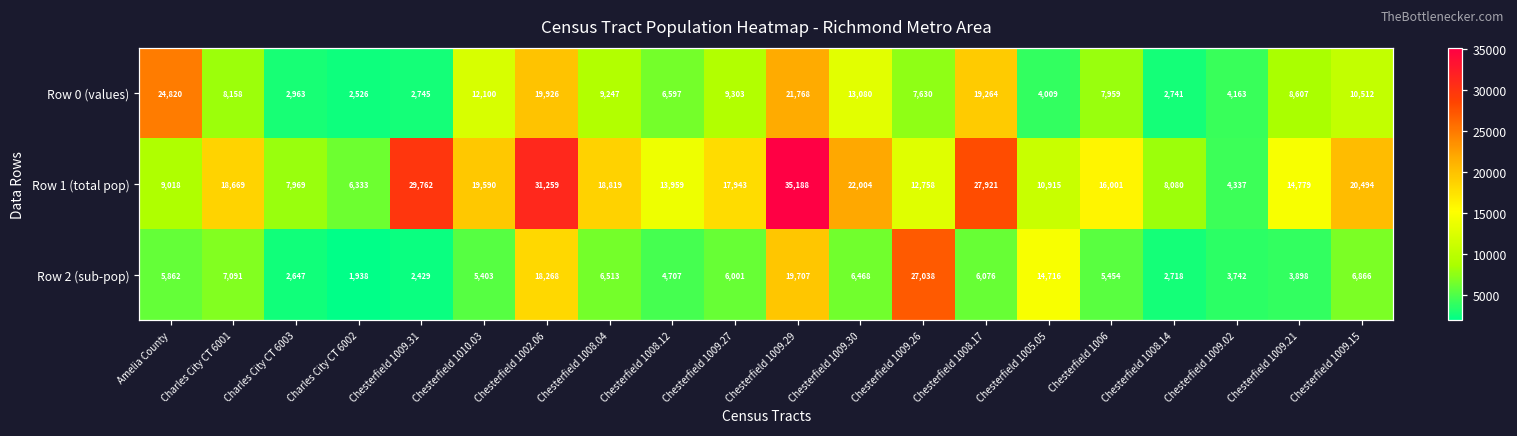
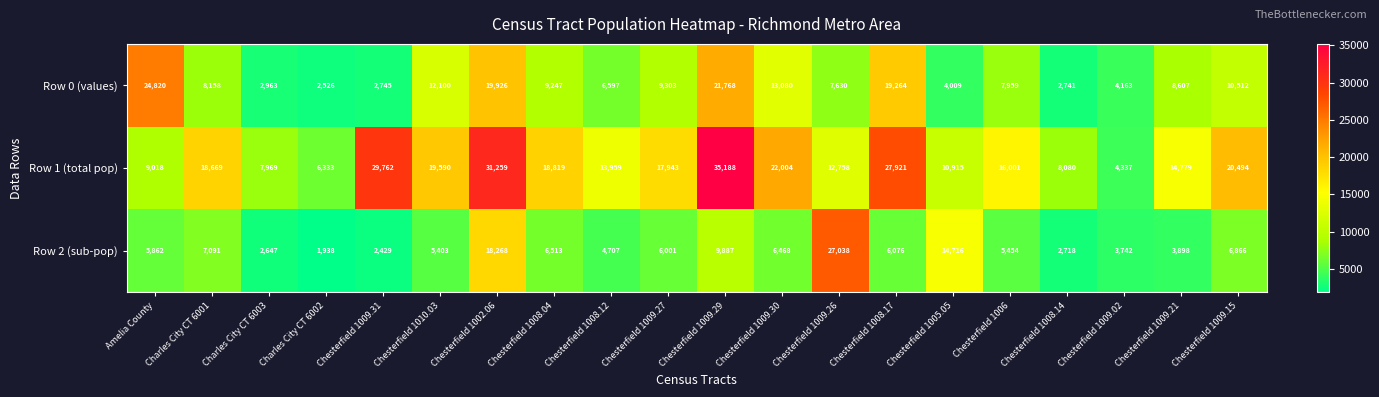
  {
    "Row 0 (values)": {
      "Amelia County": "24,820",
      "Charles City CT 6001": "8,158",
      "Charles City CT 6003": "2,963",
      "Charles City CT 6002": "2,526",
      "Chesterfield 1009.31": "2,745",
      "Chesterfield 1010.03": "12,100",
      "Chesterfield 1002.06": "19,926",
      "Chesterfield 1008.04": "9,247",
      "Chesterfield 1008.12": "6,597",
      "Chesterfield 1009.27": "9,303",
      "Chesterfield 1009.29": "21,768",
      "Chesterfield 1009.30": "13,080",
      "Chesterfield 1009.26": "7,630",
      "Chesterfield 1008.17": "19,264",
      "Chesterfield 1005.05": "4,009",
      "Chesterfield 1006": "7,959",
      "Chesterfield 1008.14": "2,741",
      "Chesterfield 1009.02": "4,163",
      "Chesterfield 1009.21": "8,607",
      "Chesterfield 1009.15": "10,512"
    },
    "Row 1 (total pop)": {
      "Amelia County": "9,018",
      "Charles City CT 6001": "18,669",
      "Charles City CT 6003": "7,969",
      "Charles City CT 6002": "6,333",
      "Chesterfield 1009.31": "29,762",
      "Chesterfield 1010.03": "19,590",
      "Chesterfield 1002.06": "31,259",
      "Chesterfield 1008.04": "18,819",
      "Chesterfield 1008.12": "13,959",
      "Chesterfield 1009.27": "17,943",
      "Chesterfield 1009.29": "35,188",
      "Chesterfield 1009.30": "22,004",
      "Chesterfield 1009.26": "12,758",
      "Chesterfield 1008.17": "27,921",
      "Chesterfield 1005.05": "10,915",
      "Chesterfield 1006": "16,001",
      "Chesterfield 1008.14": "8,080",
      "Chesterfield 1009.02": "4,337",
      "Chesterfield 1009.21": "14,779",
      "Chesterfield 1009.15": "20,494"
    },
    "Row 2 (sub-pop)": {
      "Amelia County": "5,862",
      "Charles City CT 6001": "7,091",
      "Charles City CT 6003": "2,647",
      "Charles City CT 6002": "1,938",
      "Chesterfield 1009.31": "2,429",
      "Chesterfield 1010.03": "5,403",
      "Chesterfield 1002.06": "18,268",
      "Chesterfield 1008.04": "6,513",
      "Chesterfield 1008.12": "4,707",
      "Chesterfield 1009.27": "6,001",
-     "Chesterfield 1009.29": "19,707",
+     "Chesterfield 1009.29": "9,887",
      "Chesterfield 1009.30": "6,468",
      "Chesterfield 1009.26": "27,038",
      "Chesterfield 1008.17": "6,076",
      "Chesterfield 1005.05": "14,716",
      "Chesterfield 1006": "5,454",
      "Chesterfield 1008.14": "2,718",
      "Chesterfield 1009.02": "3,742",
      "Chesterfield 1009.21": "3,898",
      "Chesterfield 1009.15": "6,866"
    }
  }
